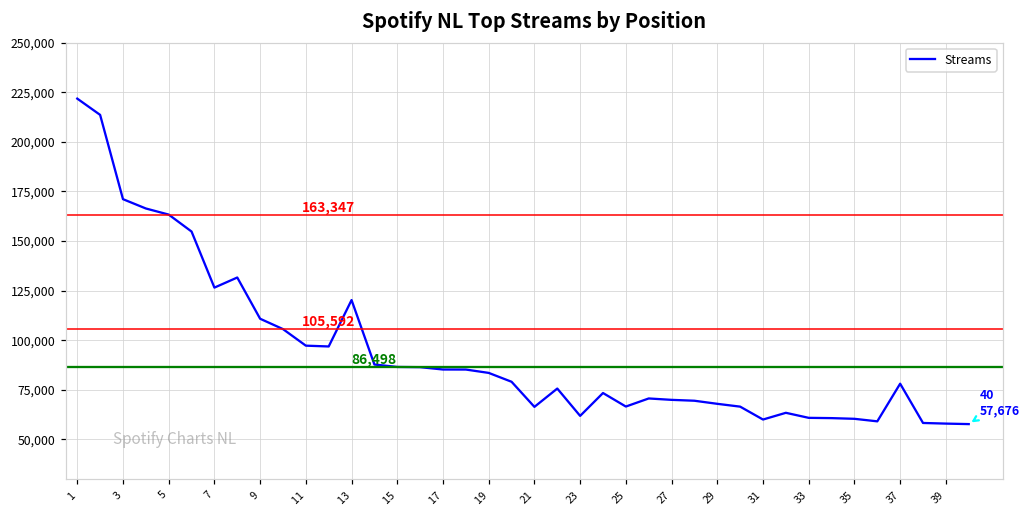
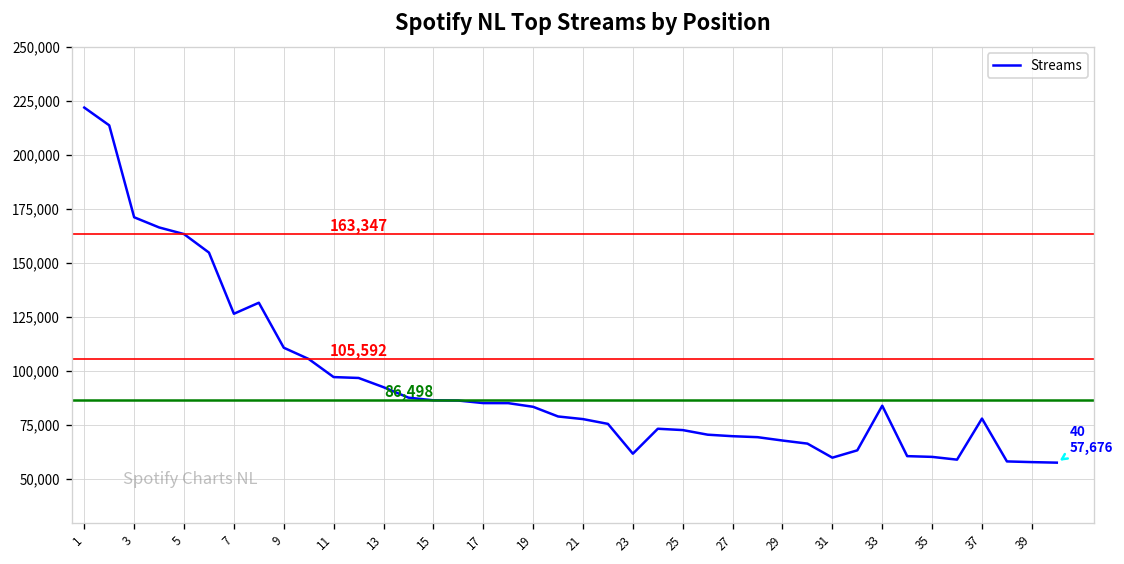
  {
    "1": "222,000",
    "3": "171,000",
    "5": "163,000",
    "7": "127,000",
    "9": "111,000",
-   "13": "120,000",
+   "13": "93,000",
    "17": "85,000",
    "19": "83,000",
-   "21": "66,000",
+   "21": "78,000",
    "23": "62,000",
-   "25": "67,000",
+   "25": "73,000",
    "27": "70,000",
    "29": "68,000",
    "31": "60,000",
-   "33": "61,000",
+   "33": "84,000",
    "35": "60,000",
    "37": "78,000",
    "39": "58,000"
  }
